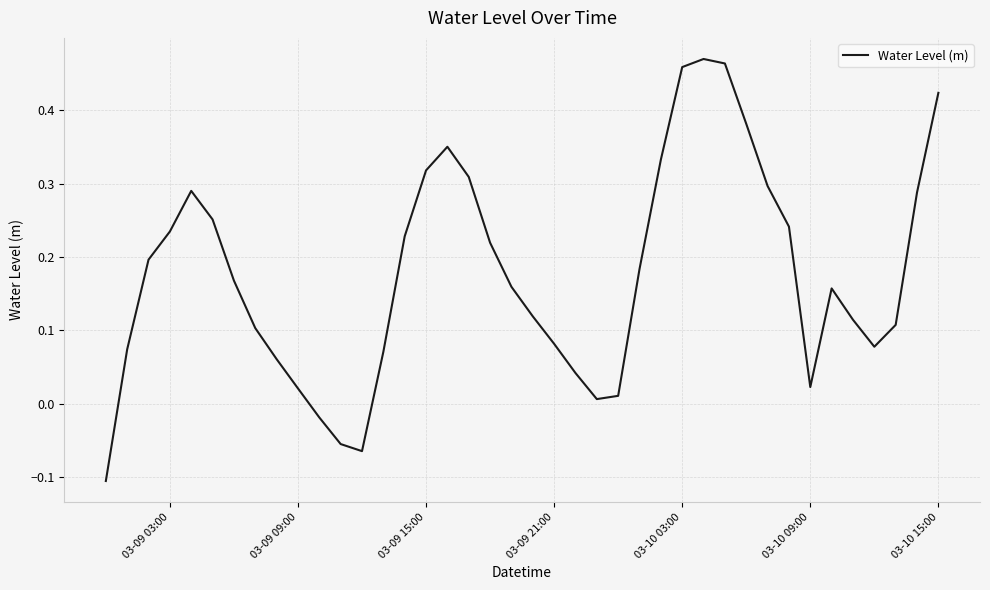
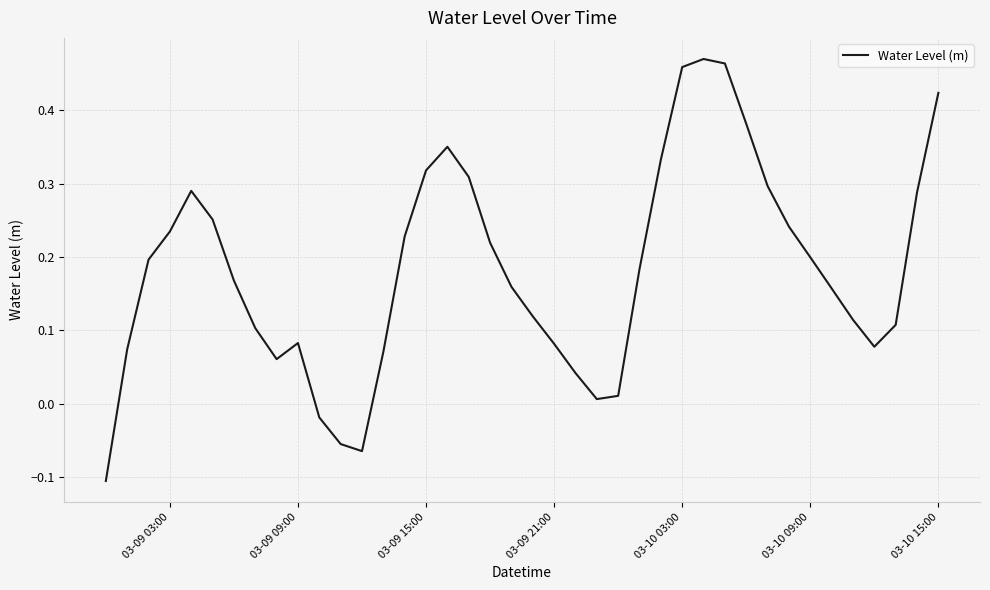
  {
    "03-09 03:00": 0.23,
-   "03-09 09:00": 0.02,
+   "03-09 09:00": 0.08,
    "03-09 15:00": 0.32,
    "03-09 21:00": 0.08,
    "03-10 03:00": 0.46,
-   "03-10 09:00": 0.02,
+   "03-10 09:00": 0.20,
    "03-10 15:00": 0.42
  }
